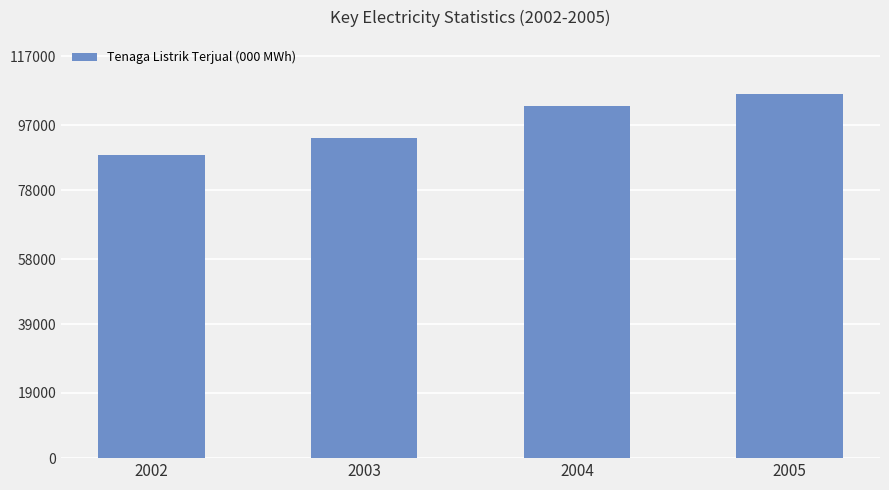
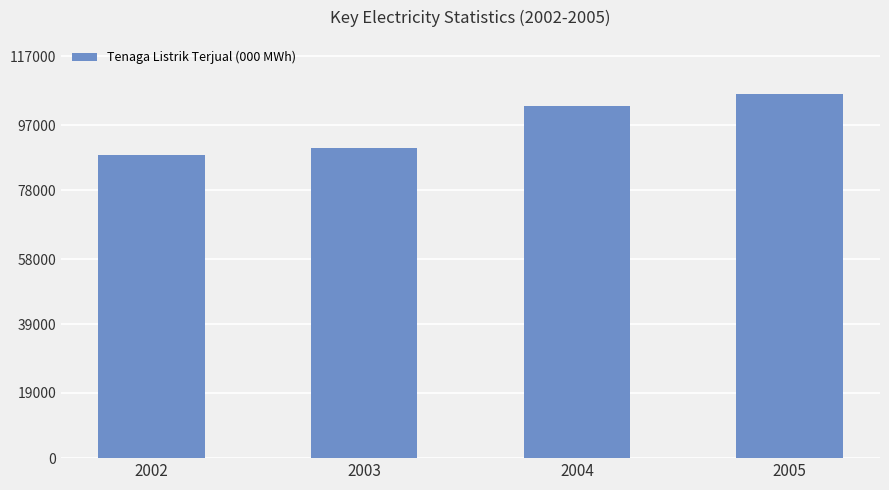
  {
    "2002": 88000,
-   "2003": 93000,
+   "2003": 90000,
    "2004": 103000,
    "2005": 106000
  }
